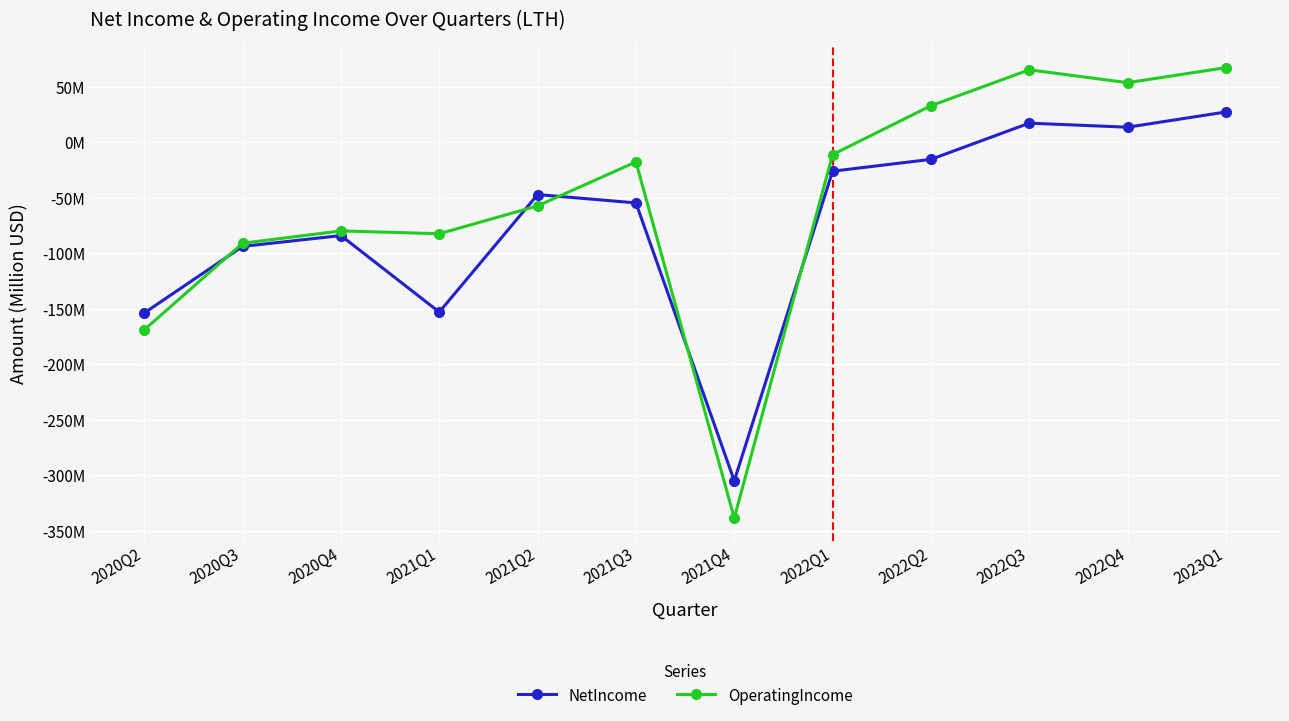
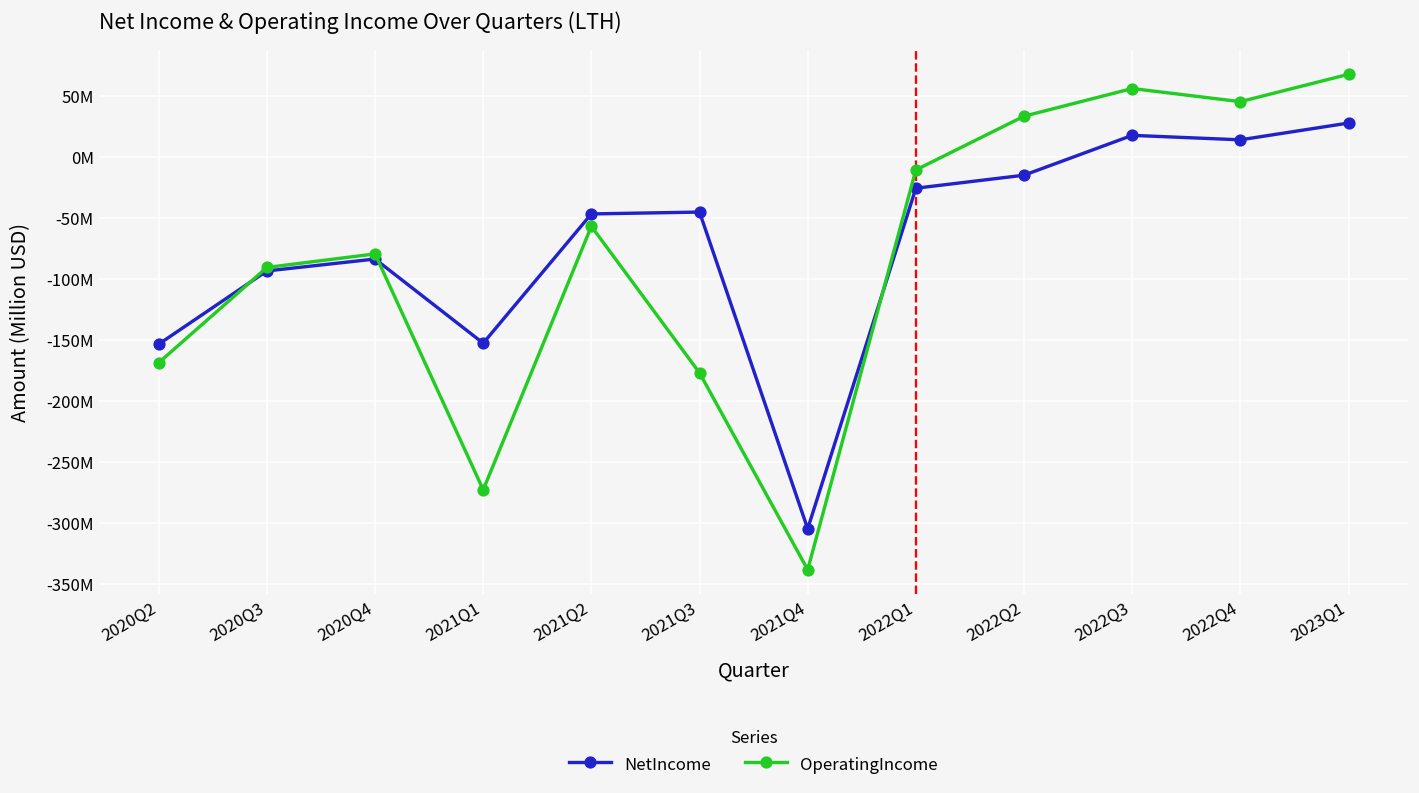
  {
    "NetIncome": {
      "2020Q2": -154000000,
      "2020Q3": -94000000,
      "2020Q4": -84000000,
      "2021Q1": -153000000,
      "2021Q2": -47000000,
-     "2021Q3": -54000000,
+     "2021Q3": -45000000,
      "2021Q4": -305000000,
      "2022Q1": -26000000,
      "2022Q2": -15000000,
      "2022Q3": 17000000,
      "2022Q4": 14000000,
      "2023Q1": 27000000
    },
    "OperatingIncome": {
      "2020Q2": -169000000,
      "2020Q3": -91000000,
      "2020Q4": -80000000,
-     "2021Q1": -82000000,
+     "2021Q1": -273000000,
      "2021Q2": -57000000,
-     "2021Q3": -18000000,
+     "2021Q3": -177000000,
      "2021Q4": -338000000,
      "2022Q1": -11000000,
      "2022Q2": 33000000,
-     "2022Q3": 65000000,
-     "2022Q4": 54000000,
+     "2022Q3": 56000000,
+     "2022Q4": 45000000,
      "2023Q1": 67000000
    }
  }
